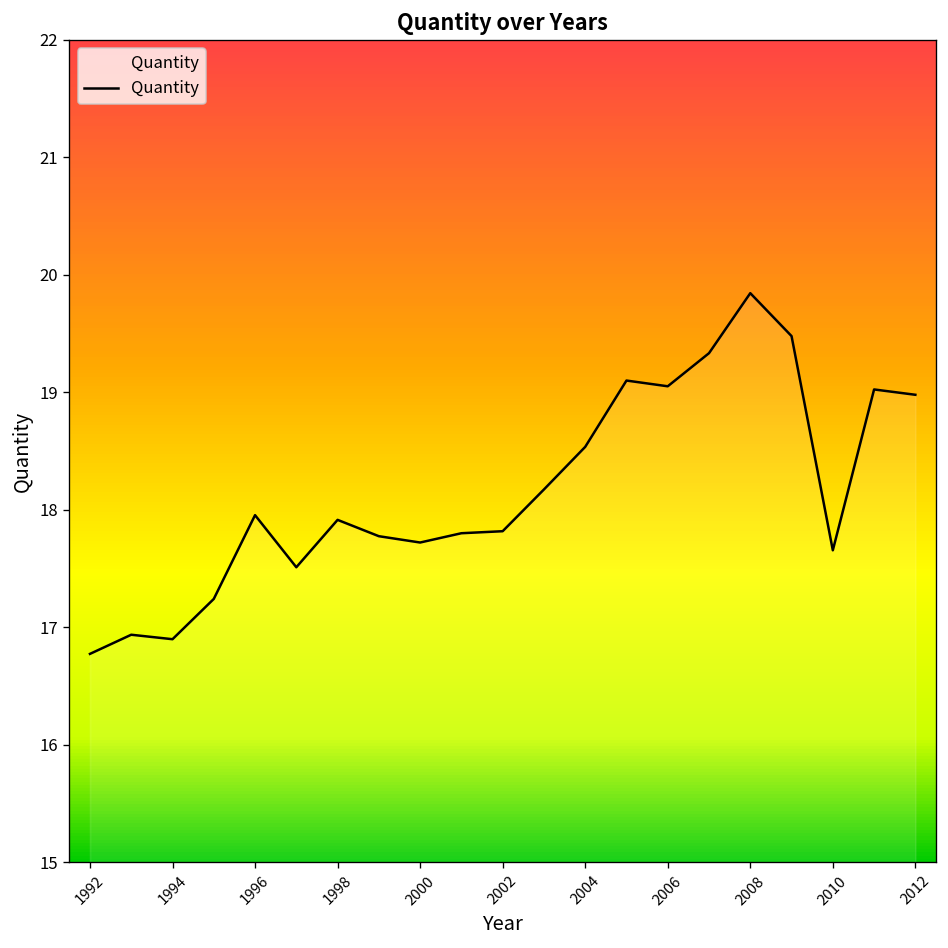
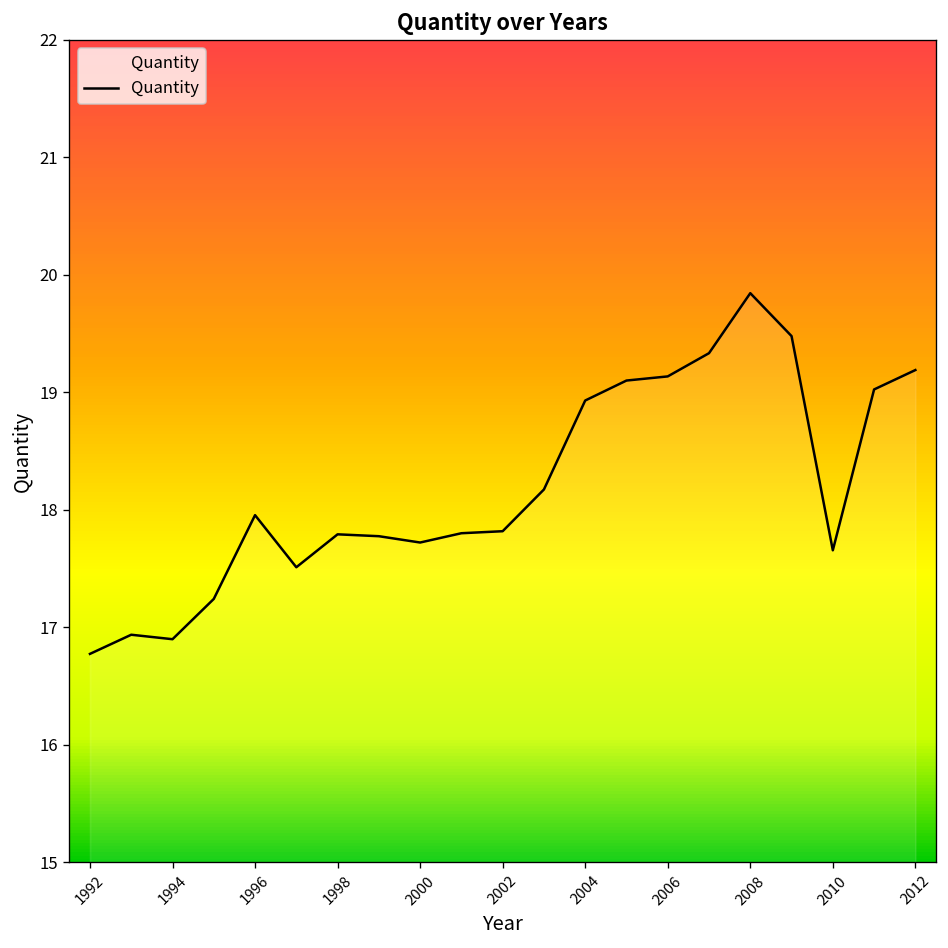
  {
    "1992": 16.8,
    "1994": 16.9,
    "1996": 18.0,
-   "1998": 17.9,
+   "1998": 17.8,
    "2000": 17.7,
    "2002": 17.8,
-   "2004": 18.5,
-   "2006": 19.05,
+   "2004": 18.9,
+   "2006": 19.14,
    "2008": 19.8,
    "2010": 17.7,
-   "2012": 19.0
+   "2012": 19.2
  }
